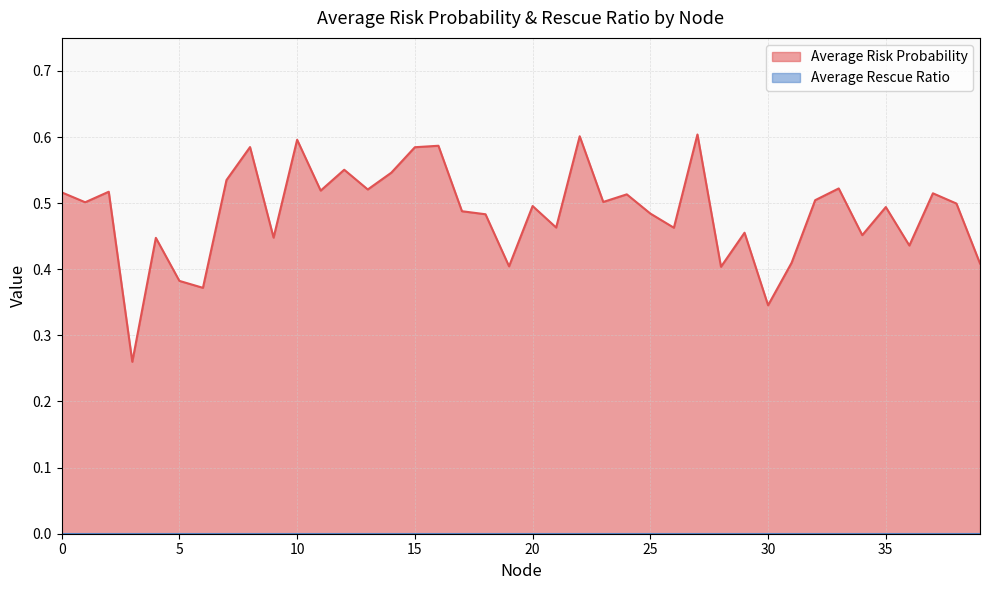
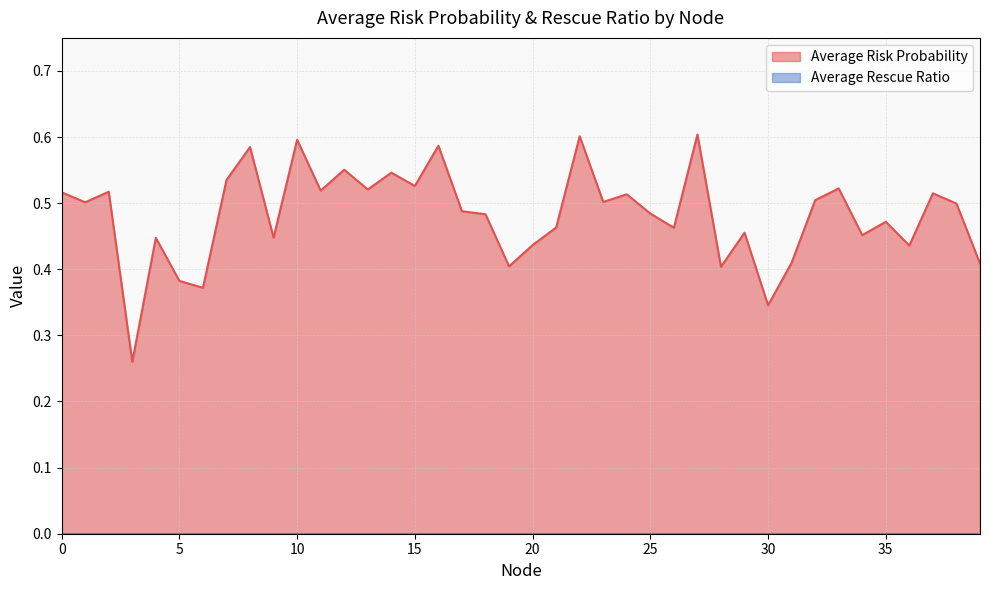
  {
    "Average Risk Probability": {
      "0": 0.52,
      "5": 0.38,
      "10": 0.60,
-     "15": 0.58,
-     "20": 0.50,
+     "15": 0.53,
+     "20": 0.44,
      "25": 0.48,
      "30": 0.35,
-     "35": 0.49
+     "35": 0.47
    },
    "Average Rescue Ratio": {
      "0": 0.00,
      "5": 0.00,
      "10": 0.00,
      "15": 0.00,
      "20": 0.00,
      "25": 0.00,
      "30": 0.00,
      "35": 0.00
    }
  }
